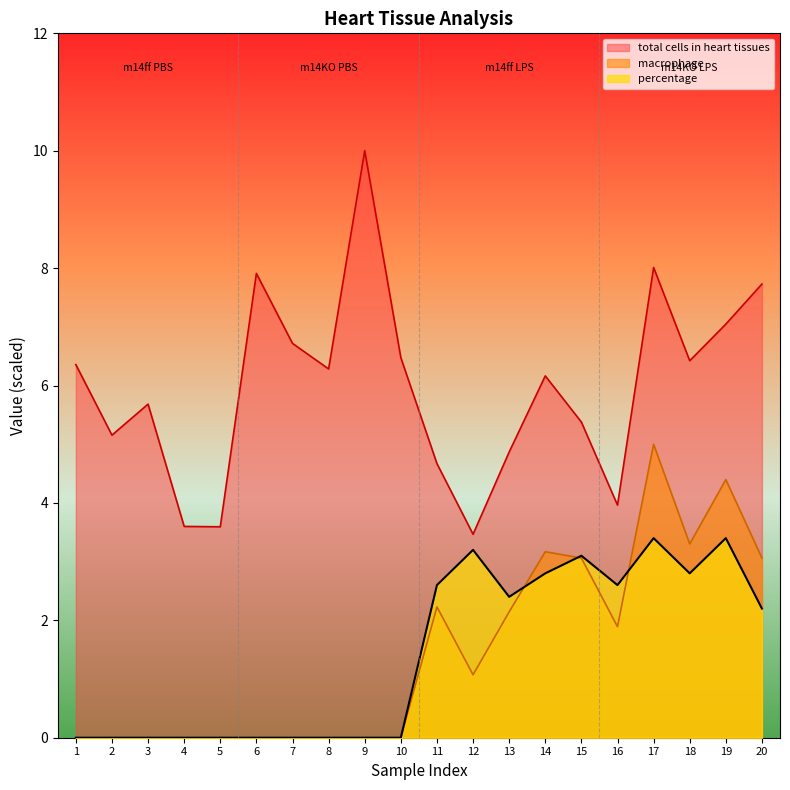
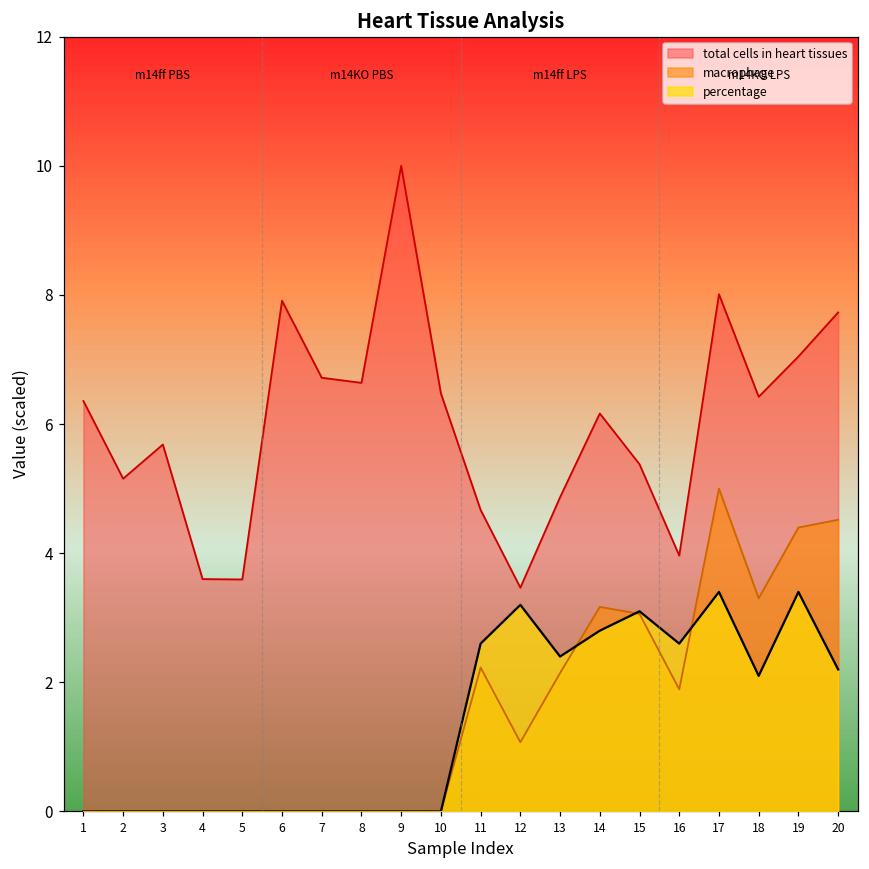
  {
    "total cells in heart tissues": {
      "1": 6.4,
      "2": 5.2,
      "3": 5.7,
      "4": 3.6,
      "5": 3.6,
      "6": 7.9,
      "7": 6.7,
-     "8": 6.3,
+     "8": 6.6,
      "9": 10.0,
      "10": 6.5,
      "11": 4.7,
      "12": 3.5,
      "13": 4.9,
      "14": 6.2,
      "15": 5.4,
      "16": 4.0,
      "17": 8.0,
      "18": 6.4,
      "19": 7.0,
      "20": 7.7
    },
    "macrophage": {
      "11": 2.2,
      "12": 1.1,
      "13": 2.1,
      "14": 3.2,
      "16": 1.9,
      "17": 5.0,
      "18": 3.3,
      "19": 4.4,
-     "20": 3.1
+     "20": 4.5
    },
    "percentage": {
      "11": 2.6,
      "12": 3.2,
      "13": 2.4,
      "14": 2.8,
      "16": 2.6,
      "17": 3.4,
-     "18": 2.8,
+     "18": 2.1,
      "19": 3.4,
      "20": 2.2
    }
  }
